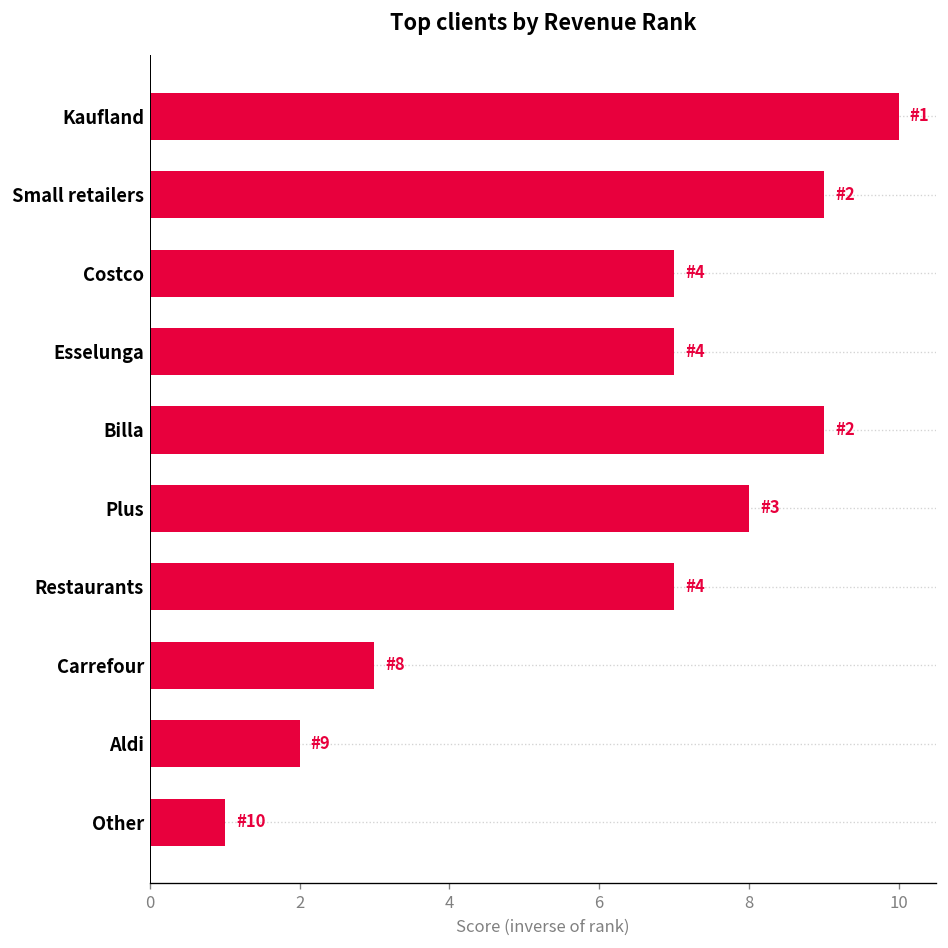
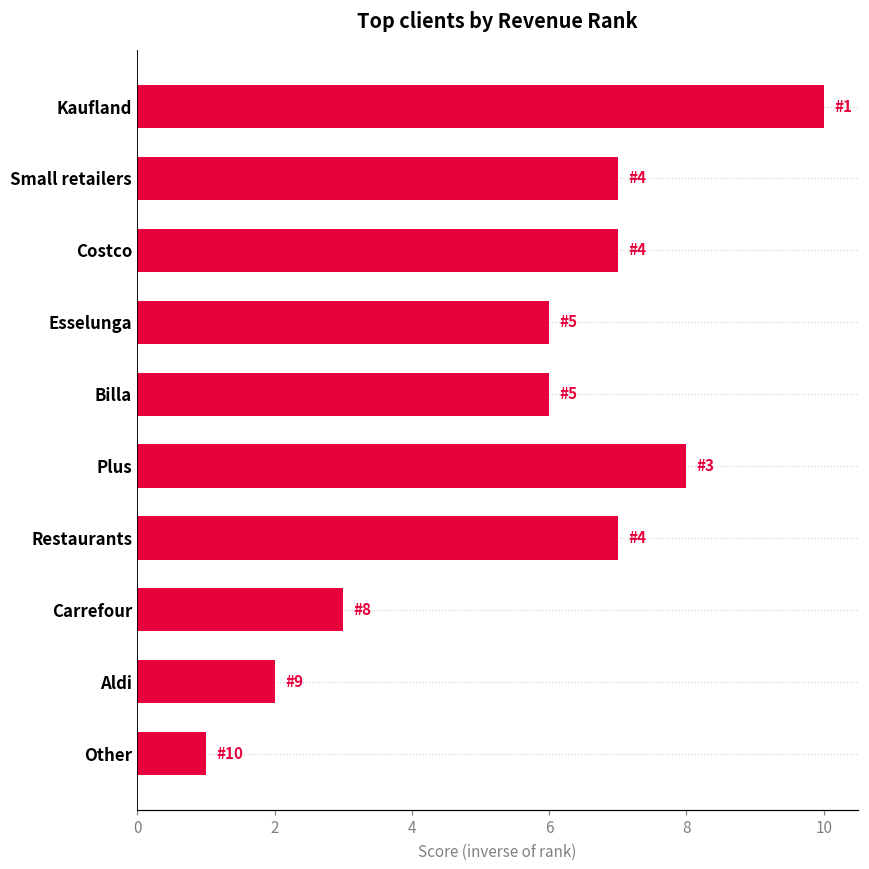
  {
-   "Small retailers": 2,
-   "Esselunga": 4,
-   "Billa": 2
+   "Small retailers": 4,
+   "Esselunga": 5,
+   "Billa": 5
  }
